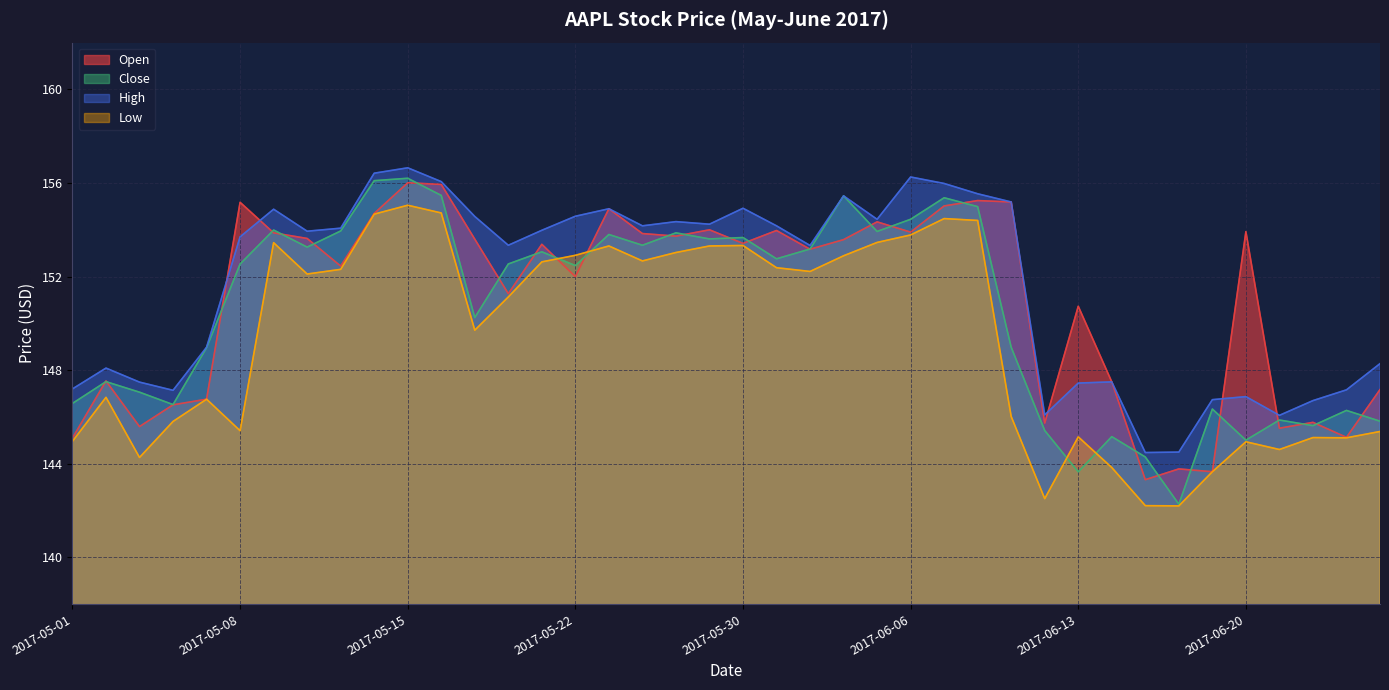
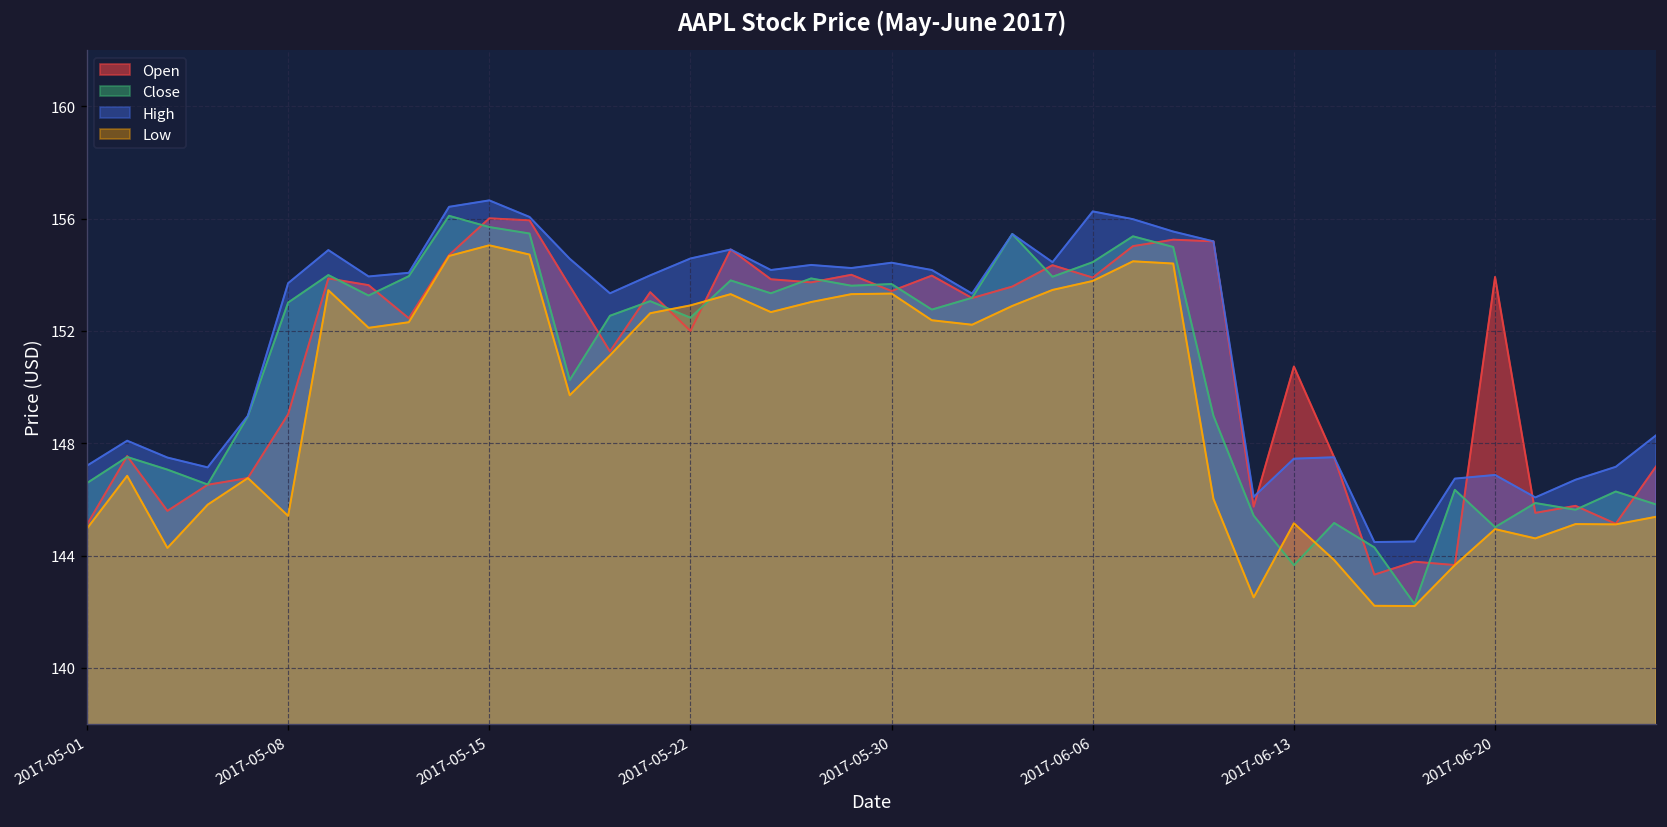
  {
    "Open": {
      "2017-05-01": 145.1,
-     "2017-05-08": 155.2,
+     "2017-05-08": 149.0,
      "2017-05-15": 156.0,
      "2017-05-22": 152.0,
      "2017-06-06": 153.9,
      "2017-06-13": 150.7,
      "2017-06-20": 153.9
    },
    "Close": {
      "2017-05-01": 146.6,
-     "2017-05-08": 152.5,
-     "2017-05-15": 156.2,
+     "2017-05-08": 153.0,
+     "2017-05-15": 155.7,
      "2017-05-22": 152.5,
      "2017-05-30": 153.7,
      "2017-06-06": 154.4,
      "2017-06-13": 143.7
    },
    "High": {
      "2017-05-01": 147.2,
      "2017-05-08": 153.7,
      "2017-05-15": 156.6,
      "2017-05-22": 154.6,
-     "2017-05-30": 154.9,
+     "2017-05-30": 154.4,
      "2017-06-06": 156.3,
      "2017-06-13": 147.4,
      "2017-06-20": 146.9
    },
    "Low": {
      "2017-05-01": 145.0,
      "2017-05-08": 145.4,
      "2017-05-15": 155.1,
      "2017-05-22": 152.9,
      "2017-06-06": 153.8,
      "2017-06-13": 145.1
    }
  }
